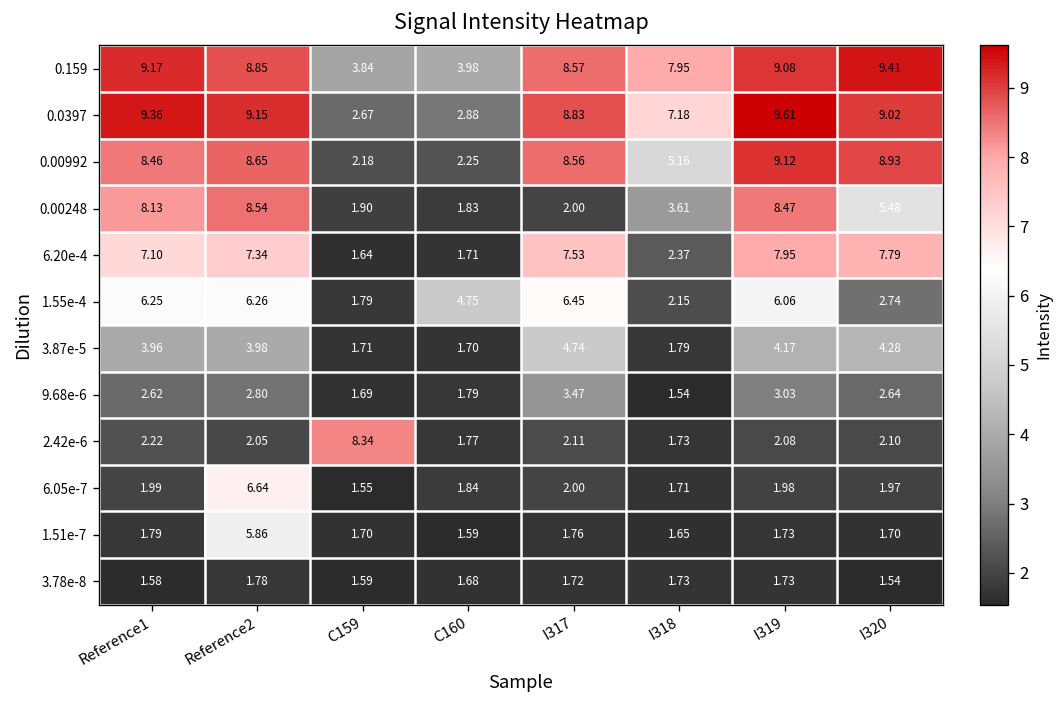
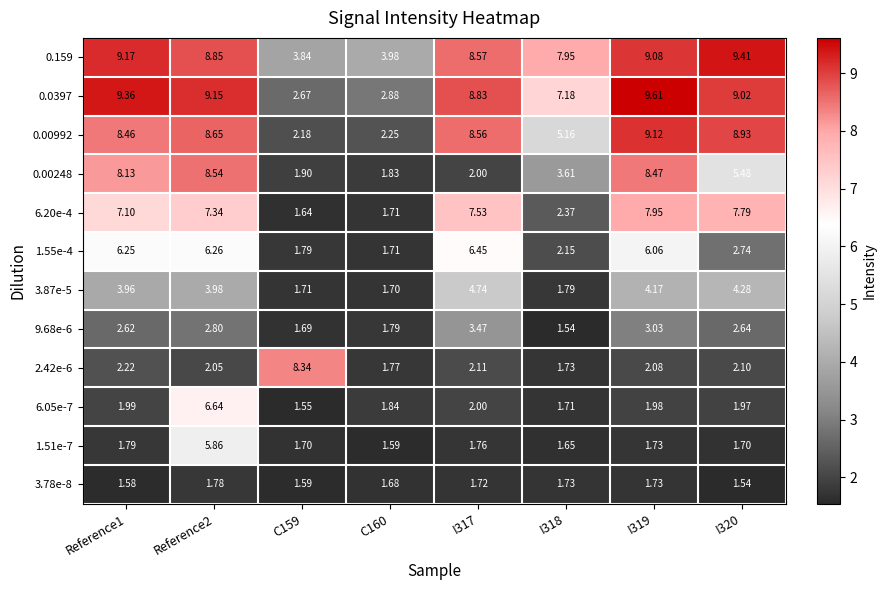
  {
    "0.159": {
      "Reference1": 9.17,
      "Reference2": 8.85,
      "C159": 3.84,
      "C160": 3.98,
      "I317": 8.57,
      "I318": 7.95,
      "I319": 9.08,
      "I320": 9.41
    },
    "0.0397": {
      "Reference1": 9.36,
      "Reference2": 9.15,
      "C159": 2.67,
      "C160": 2.88,
      "I317": 8.83,
      "I318": 7.18,
      "I319": 9.61,
      "I320": 9.02
    },
    "0.00992": {
      "Reference1": 8.46,
      "Reference2": 8.65,
      "C159": 2.18,
      "C160": 2.25,
      "I317": 8.56,
      "I319": 9.12,
      "I320": 8.93
    },
    "0.00248": {
      "Reference1": 8.13,
      "Reference2": 8.54,
      "C159": 1.90,
      "C160": 1.83,
      "I317": 2.00,
      "I318": 3.61,
      "I319": 8.47
    },
    "6.20e-4": {
      "Reference1": 7.10,
      "Reference2": 7.34,
      "C159": 1.64,
      "C160": 1.71,
      "I317": 7.53,
      "I318": 2.37,
      "I319": 7.95,
      "I320": 7.79
    },
    "1.55e-4": {
      "Reference1": 6.25,
      "Reference2": 6.26,
      "C159": 1.79,
-     "C160": 4.75,
+     "C160": 1.71,
      "I317": 6.45,
      "I318": 2.15,
      "I319": 6.06,
      "I320": 2.74
    },
    "3.87e-5": {
      "Reference1": 3.96,
      "Reference2": 3.98,
      "C159": 1.71,
      "C160": 1.70,
      "I317": 4.74,
      "I318": 1.79,
      "I319": 4.17,
      "I320": 4.28
    },
    "9.68e-6": {
      "Reference1": 2.62,
      "Reference2": 2.80,
      "C159": 1.69,
      "C160": 1.79,
      "I317": 3.47,
      "I318": 1.54,
      "I319": 3.03,
      "I320": 2.64
    },
    "2.42e-6": {
      "Reference1": 2.22,
      "Reference2": 2.05,
      "C159": 8.34,
      "C160": 1.77,
      "I317": 2.11,
      "I318": 1.73,
      "I319": 2.08,
      "I320": 2.10
    },
    "6.05e-7": {
      "Reference1": 1.99,
      "Reference2": 6.64,
      "C159": 1.55,
      "C160": 1.84,
      "I317": 2.00,
      "I318": 1.71,
      "I319": 1.98,
      "I320": 1.97
    },
    "1.51e-7": {
      "Reference1": 1.79,
      "Reference2": 5.86,
      "C159": 1.70,
      "C160": 1.59,
      "I317": 1.76,
      "I318": 1.65,
      "I319": 1.73,
      "I320": 1.70
    },
    "3.78e-8": {
      "Reference1": 1.58,
      "Reference2": 1.78,
      "C159": 1.59,
      "C160": 1.68,
      "I317": 1.72,
      "I318": 1.73,
      "I319": 1.73,
      "I320": 1.54
    }
  }
